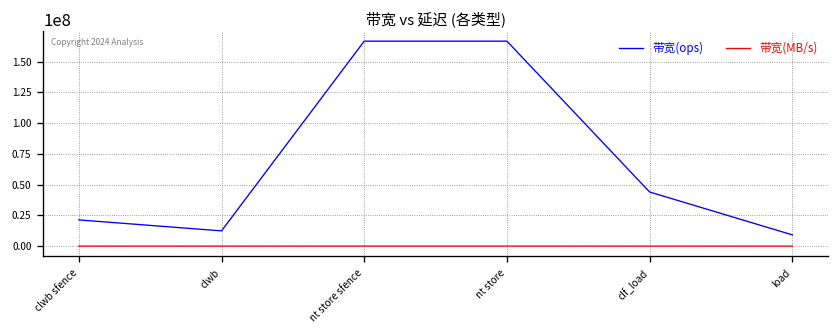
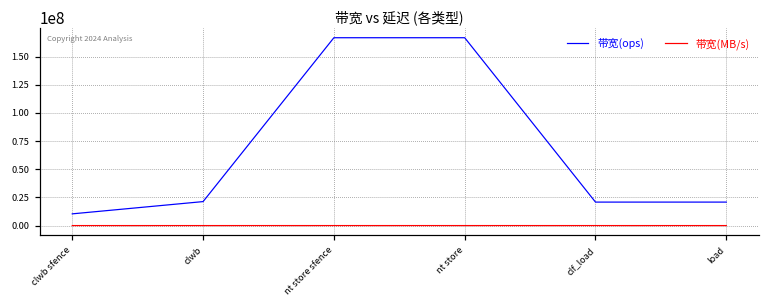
  {
    "带宽(ops)": {
-     "clwb sfence": 21000000,
-     "clwb": 12000000,
+     "clwb sfence": 10000000,
+     "clwb": 21000000,
      "nt store sfence": 167000000,
      "nt store": 167000000,
-     "clf_load": 44000000,
-     "load": 9000000
+     "clf_load": 21000000,
+     "load": 21000000
    },
    "带宽(MB/s)": {
      "clwb sfence": 0,
      "clwb": 0,
      "nt store sfence": 0,
      "nt store": 0,
      "clf_load": 0,
      "load": 0
    }
  }
